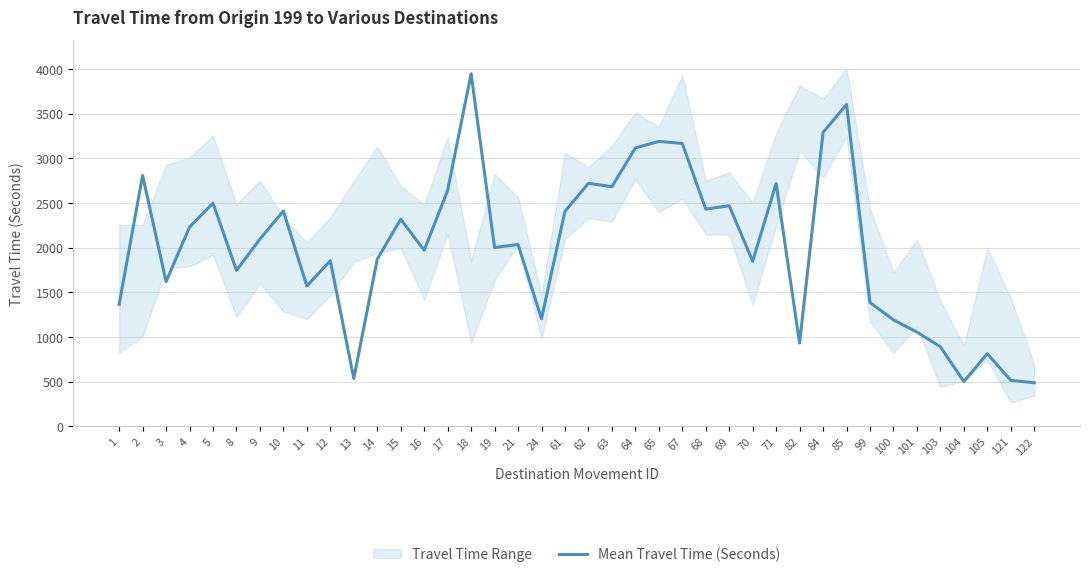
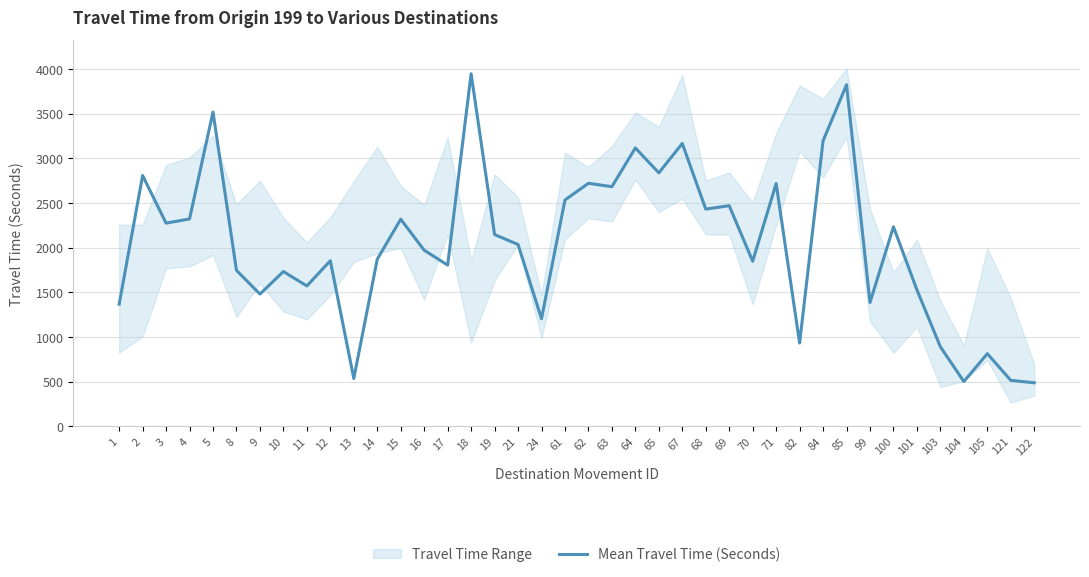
  {
    "Mean Travel Time (Seconds)": {
      "1": 1400,
      "2": 2800,
-     "3": 1600,
-     "4": 2200,
-     "5": 2500,
+     "3": 2300,
+     "4": 2300,
+     "5": 3500,
      "8": 1700,
-     "9": 2100,
-     "10": 2400,
+     "9": 1500,
+     "10": 1700,
      "11": 1600,
      "12": 1900,
      "13": 500,
      "14": 1900,
      "15": 2300,
      "16": 2000,
-     "17": 2600,
+     "17": 1800,
      "18": 3900,
-     "19": 2000,
+     "19": 2100,
      "21": 2000,
      "24": 1200,
-     "61": 2400,
+     "61": 2500,
      "62": 2700,
      "63": 2700,
      "64": 3100,
-     "65": 3200,
+     "65": 2800,
      "67": 3200,
      "68": 2400,
      "69": 2500,
      "70": 1800,
      "71": 2700,
      "82": 900,
-     "84": 3300,
-     "85": 3600,
+     "84": 3200,
+     "85": 3800,
      "99": 1400,
-     "100": 1200,
-     "101": 1100,
+     "100": 2200,
+     "101": 1500,
      "103": 900,
      "104": 500,
      "105": 800,
      "121": 500,
      "122": 500
    }
  }
